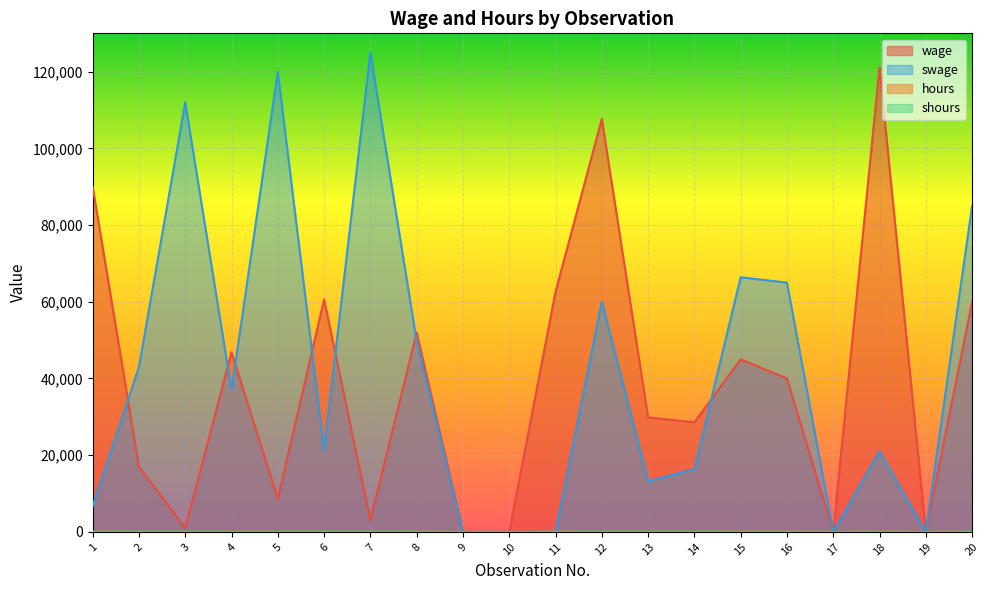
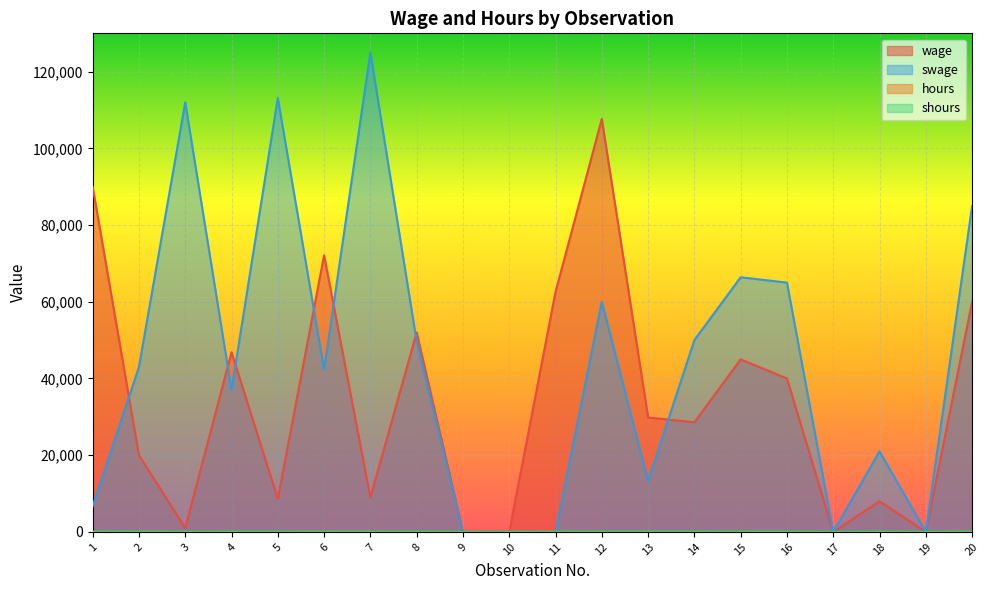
  {
    "wage": {
      "1": "90,000",
-     "2": "17,000",
+     "2": "20,000",
      "3": "1,000",
      "4": "47,000",
      "5": "9,000",
-     "6": "61,000",
-     "7": "3,000",
+     "6": "72,000",
+     "7": "9,000",
      "8": "52,000",
      "11": "63,000",
      "12": "108,000",
      "13": "30,000",
      "14": "29,000",
      "15": "45,000",
      "16": "40,000",
-     "18": "121,000",
+     "18": "8,000",
      "20": "60,000"
    },
    "swage": {
      "1": "7,000",
      "2": "43,000",
      "3": "112,000",
      "4": "37,000",
-     "5": "120,000",
-     "6": "21,000",
+     "5": "113,000",
+     "6": "42,000",
      "7": "125,000",
      "8": "50,000",
      "12": "60,000",
      "13": "13,000",
-     "14": "16,000",
+     "14": "50,000",
      "15": "66,000",
      "16": "65,000",
      "18": "21,000",
      "20": "85,000"
    },
    "shours": {
      "1": "0",
      "2": "0",
      "3": "0",
      "4": "0",
      "5": "0",
      "6": "0",
      "7": "0",
      "8": "0",
      "12": "0",
      "13": "0",
      "14": "0",
      "15": "0",
      "16": "0",
      "18": "0",
      "20": "0"
    }
  }
